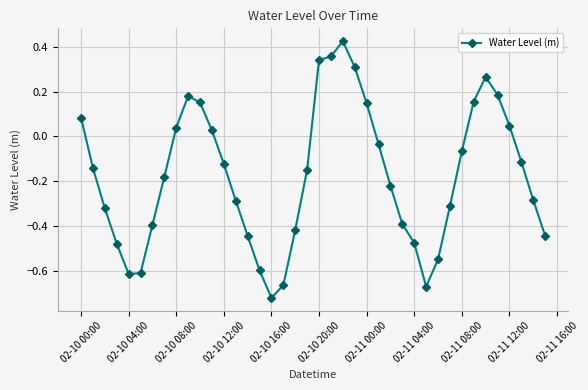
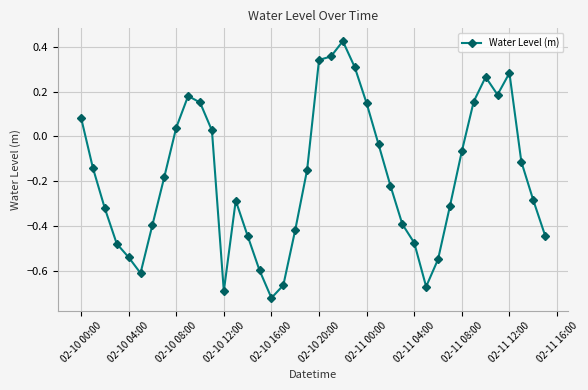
  {
    "02-10 00:00": 0.08,
-   "02-10 04:00": -0.62,
+   "02-10 04:00": -0.54,
    "02-10 08:00": 0.04,
-   "02-10 12:00": -0.12,
+   "02-10 12:00": -0.69,
    "02-10 16:00": -0.72,
    "02-10 20:00": 0.34,
    "02-11 00:00": 0.15,
    "02-11 04:00": -0.48,
    "02-11 08:00": -0.07,
-   "02-11 12:00": 0.05
+   "02-11 12:00": 0.28
  }
